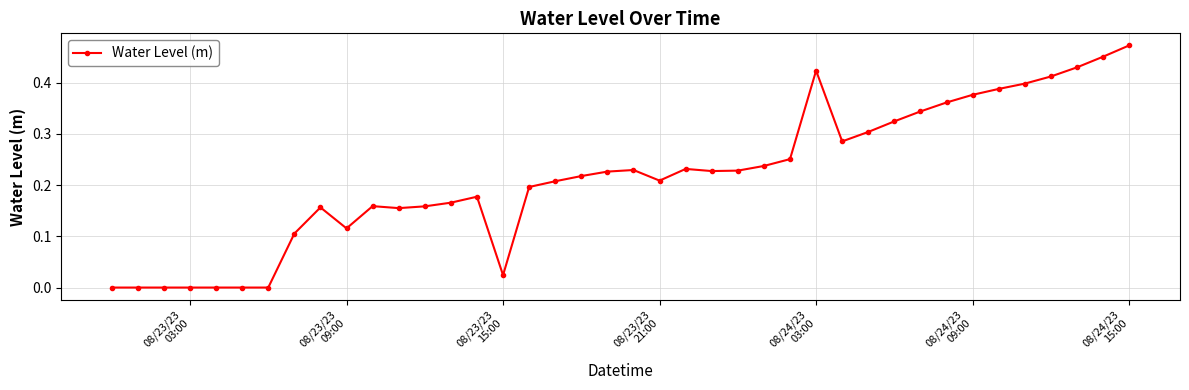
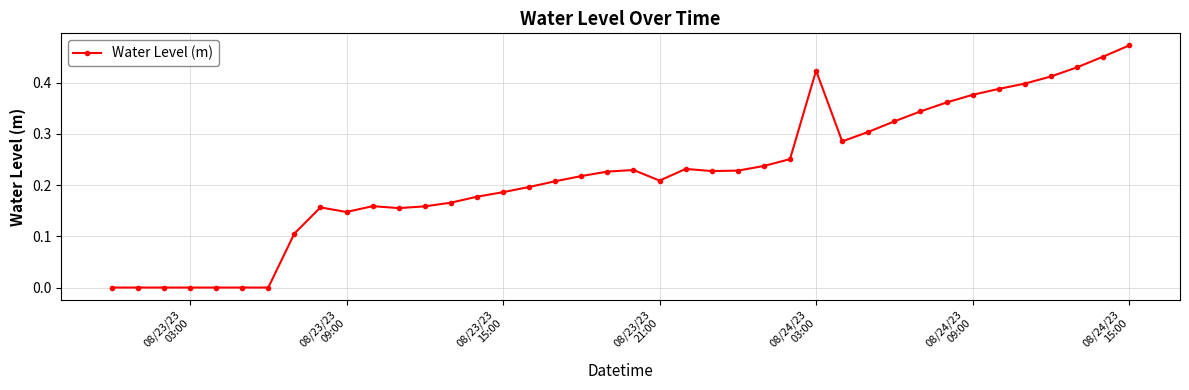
  {
    "08/23/23 03:00": 0.00,
-   "08/23/23 09:00": 0.12,
-   "08/23/23 15:00": 0.02,
+   "08/23/23 09:00": 0.15,
+   "08/23/23 15:00": 0.19,
    "08/23/23 21:00": 0.21,
    "08/24/23 03:00": 0.42,
    "08/24/23 09:00": 0.38,
    "08/24/23 15:00": 0.47
  }
